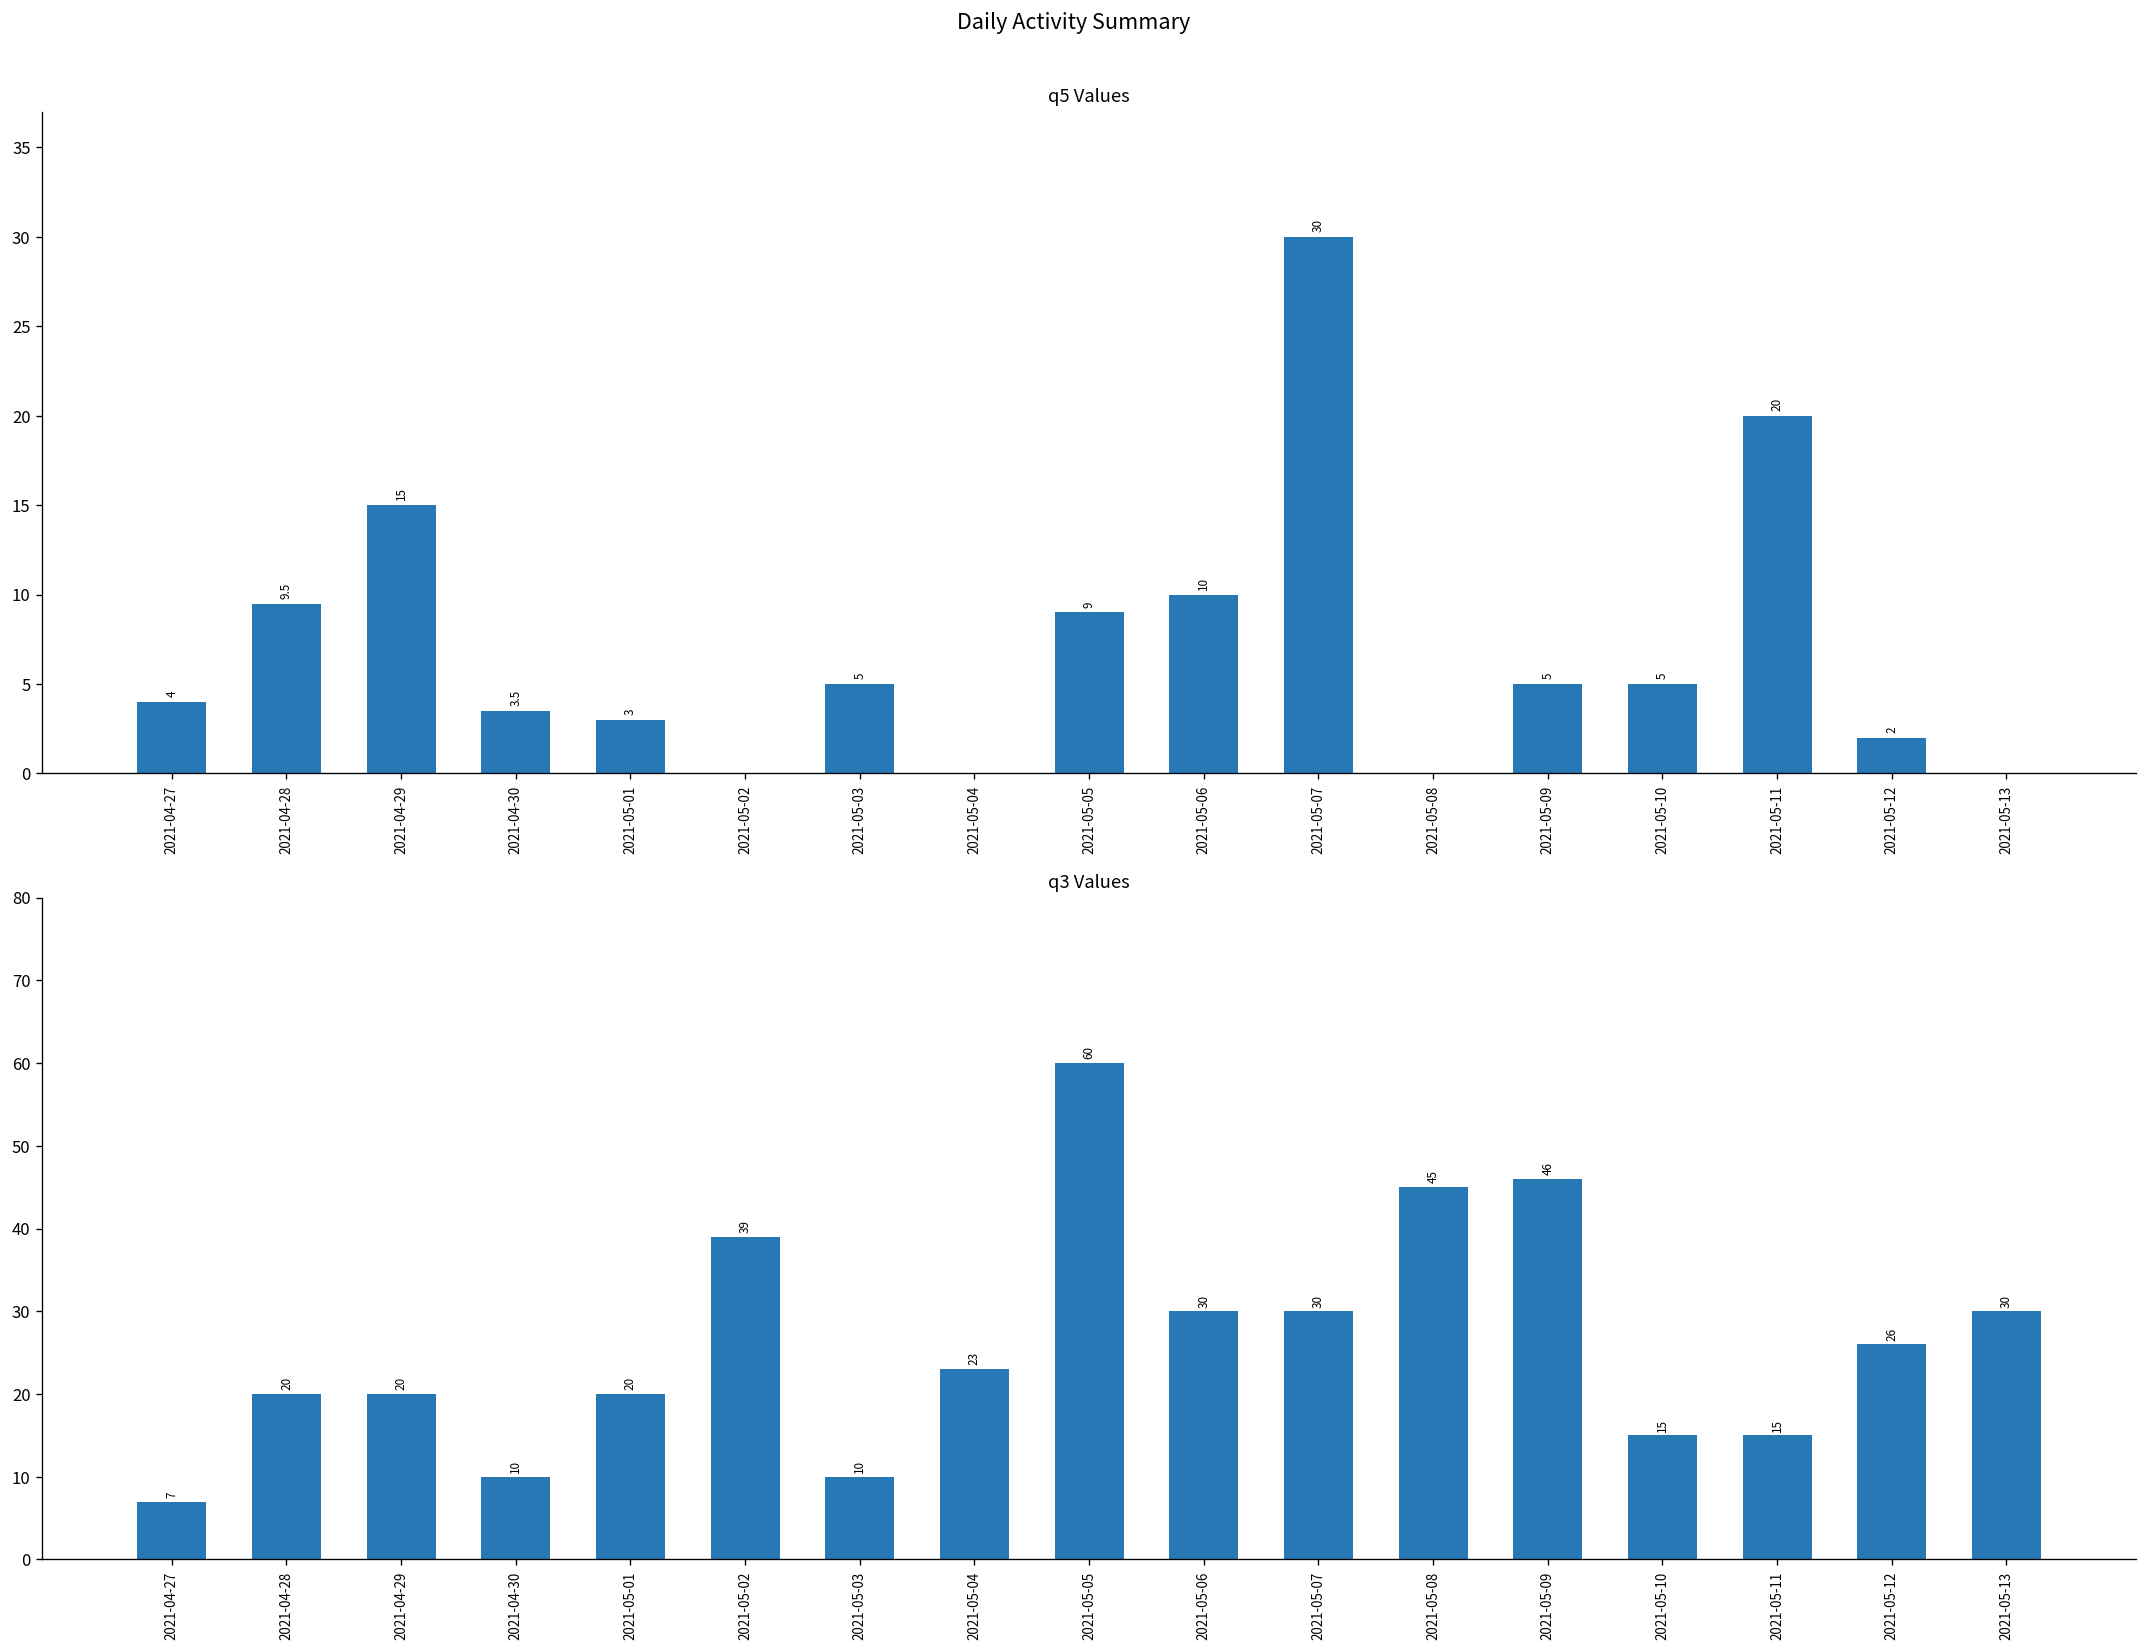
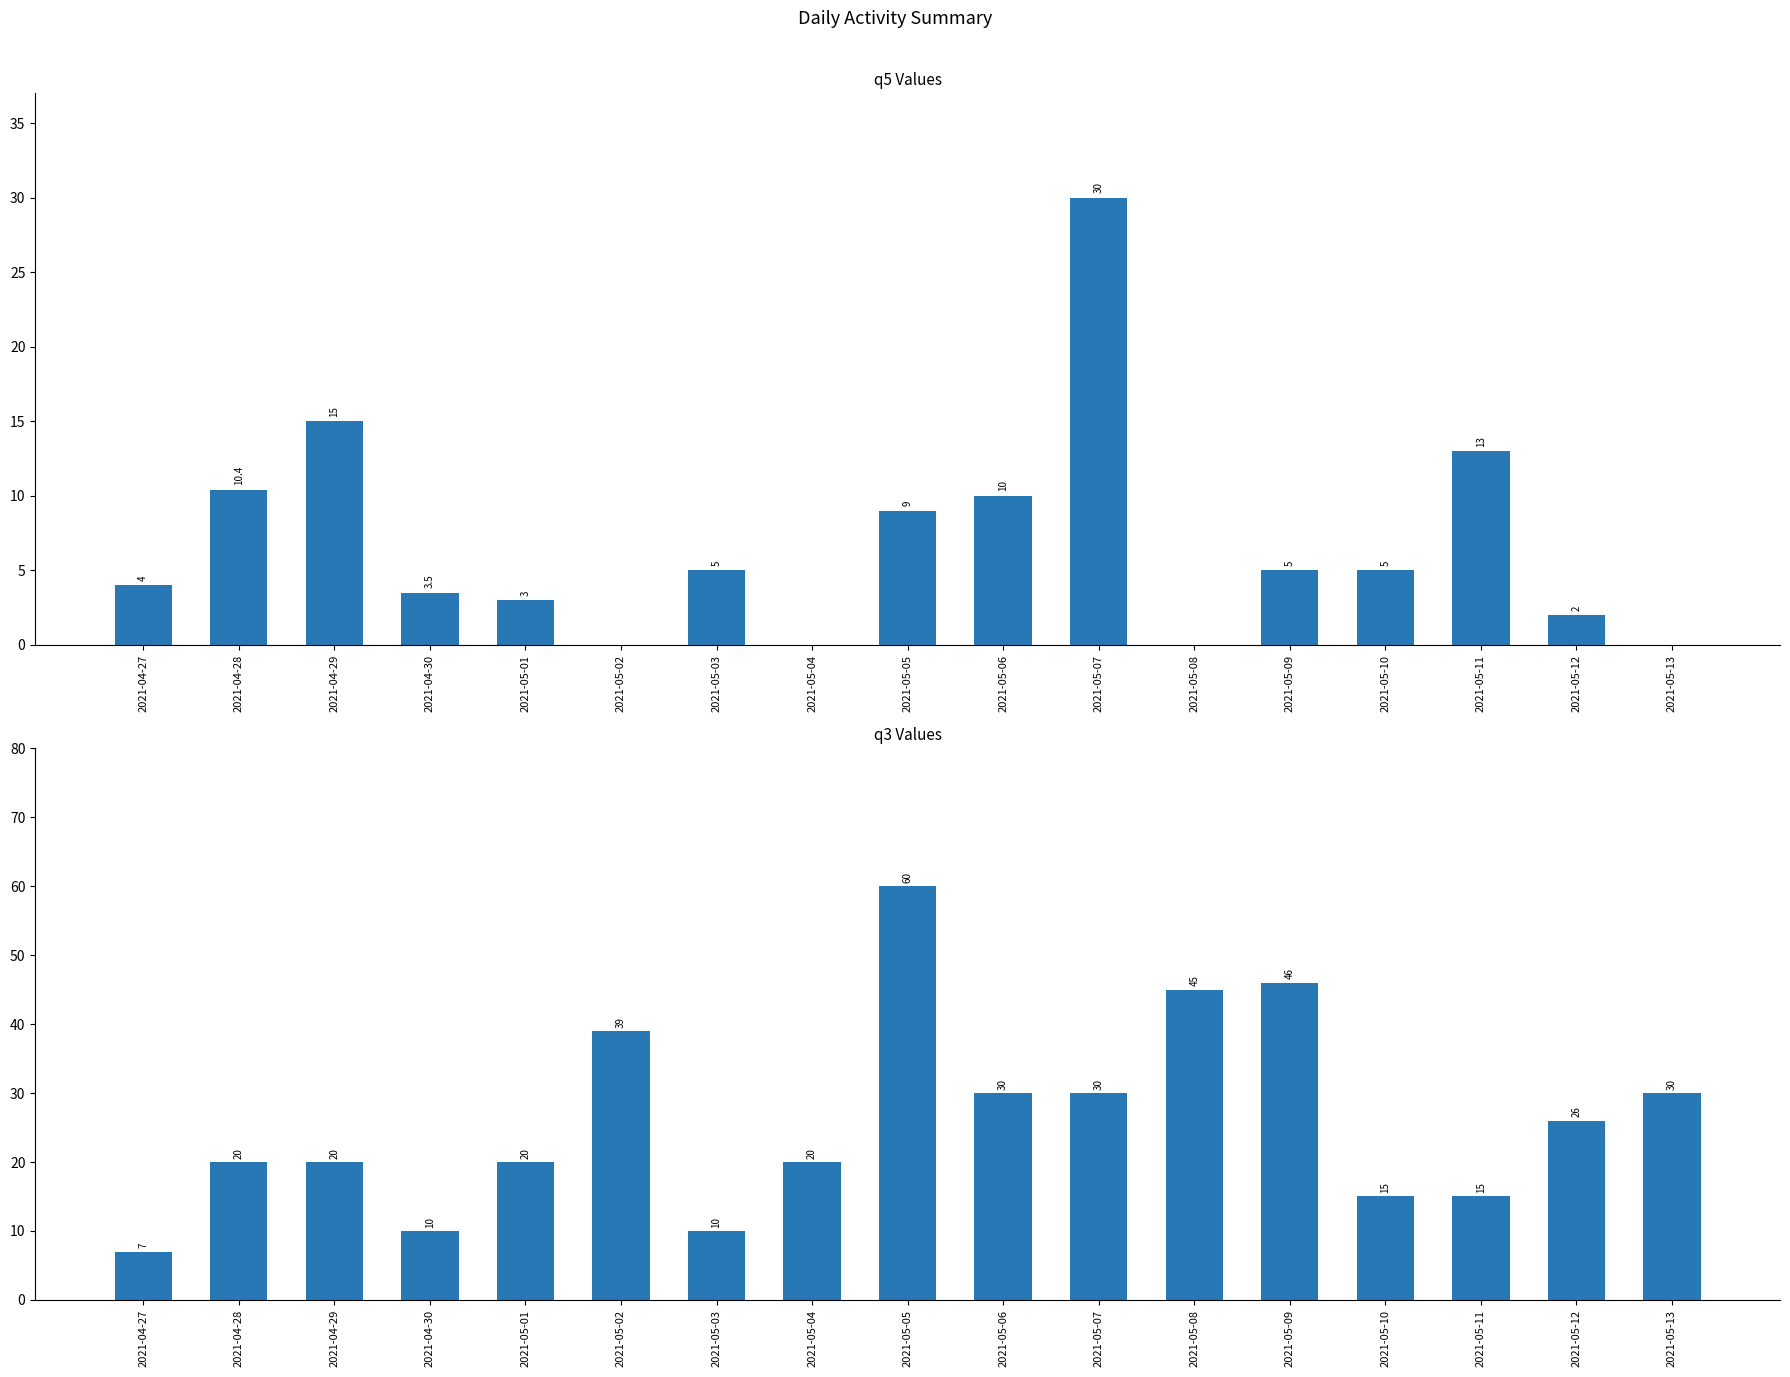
  {
    "q5 Values": {
      "2021-04-27": 4,
-     "2021-04-28": 9.5,
+     "2021-04-28": 10.4,
      "2021-04-29": 15,
      "2021-04-30": 3.5,
      "2021-05-01": 3,
      "2021-05-03": 5,
      "2021-05-05": 9,
      "2021-05-06": 10,
      "2021-05-07": 30,
      "2021-05-09": 5,
      "2021-05-10": 5,
-     "2021-05-11": 20,
+     "2021-05-11": 13,
      "2021-05-12": 2
    },
    "q3 Values": {
      "2021-04-27": 7,
      "2021-04-28": 20,
      "2021-04-29": 20,
      "2021-04-30": 10,
      "2021-05-01": 20,
      "2021-05-02": 39,
      "2021-05-03": 10,
-     "2021-05-04": 23,
+     "2021-05-04": 20,
      "2021-05-05": 60,
      "2021-05-06": 30,
      "2021-05-07": 30,
      "2021-05-08": 45,
      "2021-05-09": 46,
      "2021-05-10": 15,
      "2021-05-11": 15,
      "2021-05-12": 26,
      "2021-05-13": 30
    }
  }
